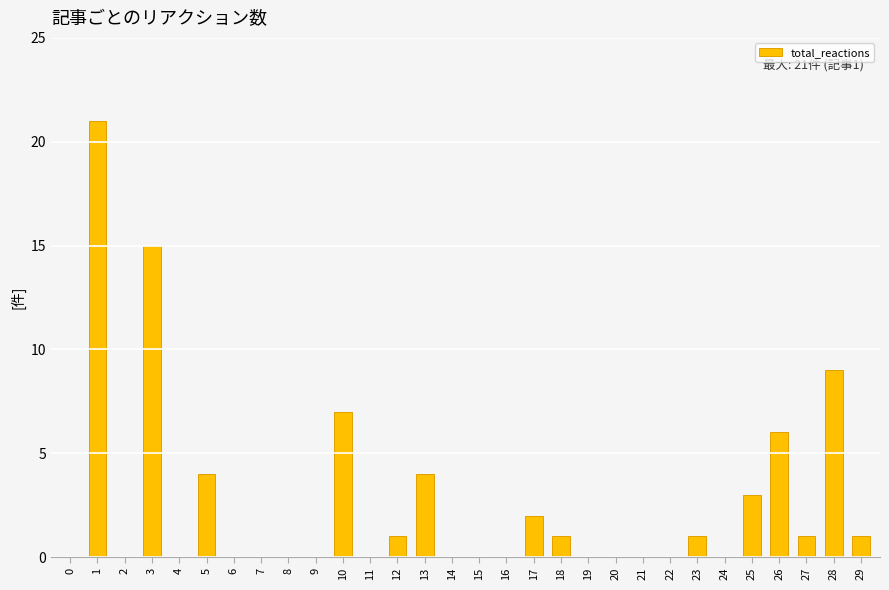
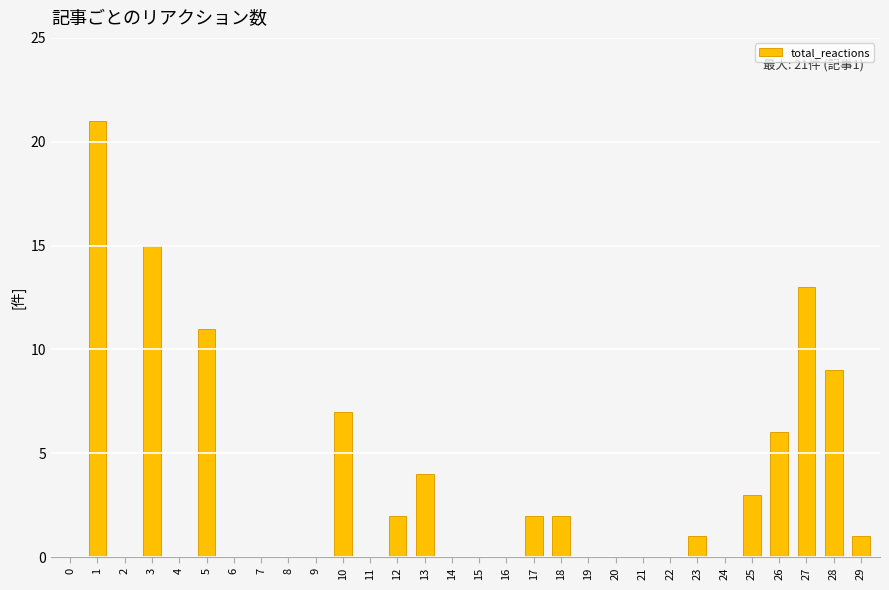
  {
    "0": 0,
    "1": 21,
    "2": 0,
    "3": 15,
    "4": 0,
-   "5": 4,
+   "5": 11,
    "6": 0,
    "7": 0,
    "8": 0,
    "9": 0,
    "10": 7,
    "11": 0,
-   "12": 1,
+   "12": 2,
    "13": 4,
    "14": 0,
    "15": 0,
    "16": 0,
    "17": 2,
-   "18": 1,
+   "18": 2,
    "19": 0,
    "20": 0,
    "21": 0,
    "22": 0,
    "23": 1,
    "24": 0,
    "25": 3,
    "26": 6,
-   "27": 1,
+   "27": 13,
    "28": 9,
    "29": 1
  }
